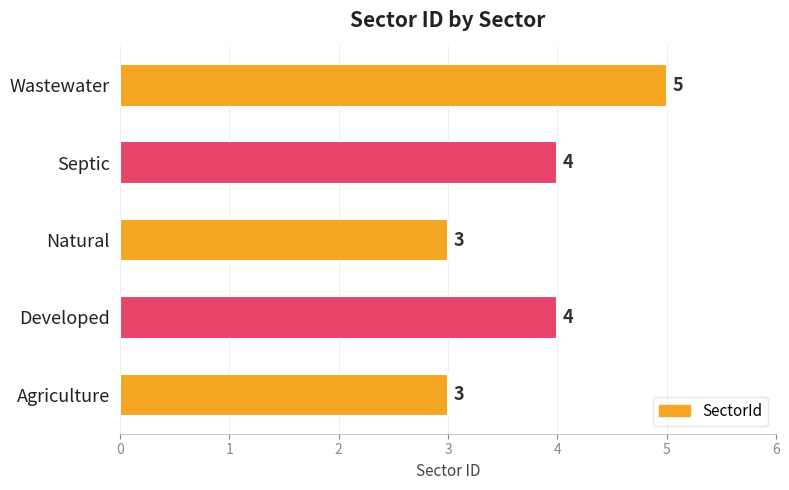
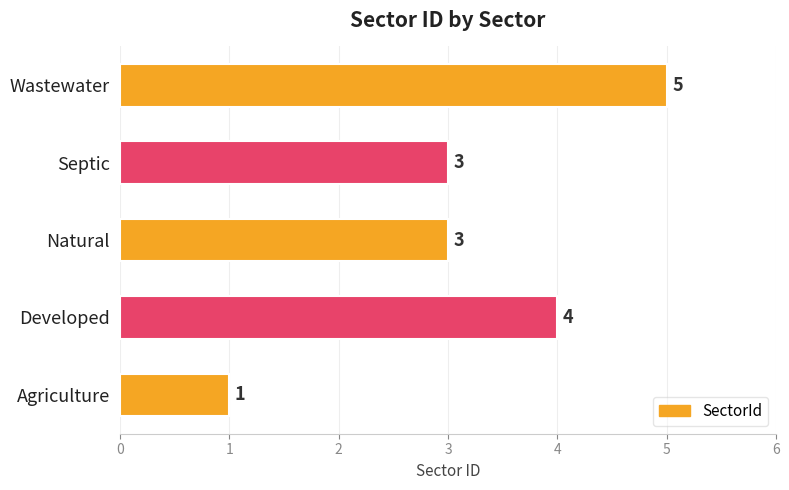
  {
    "Wastewater": 5,
-   "Septic": 4,
+   "Septic": 3,
    "Natural": 3,
    "Developed": 4,
-   "Agriculture": 3
+   "Agriculture": 1
  }
